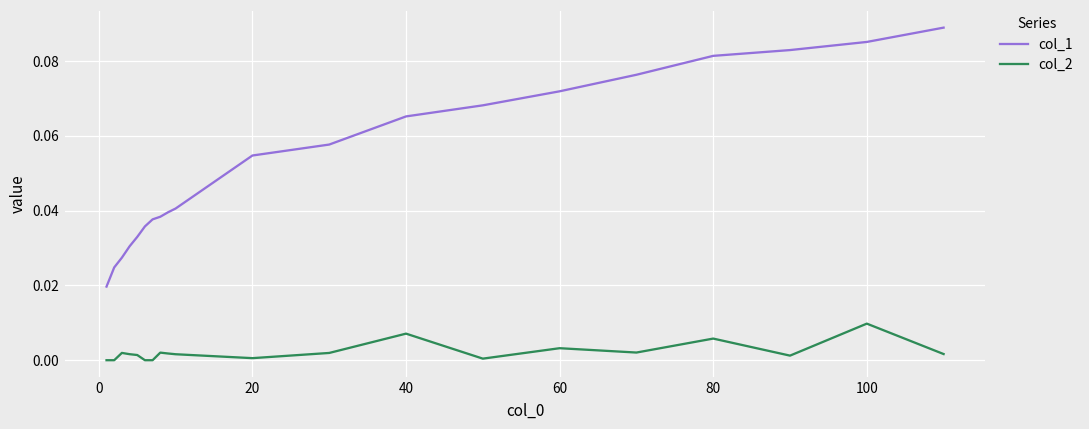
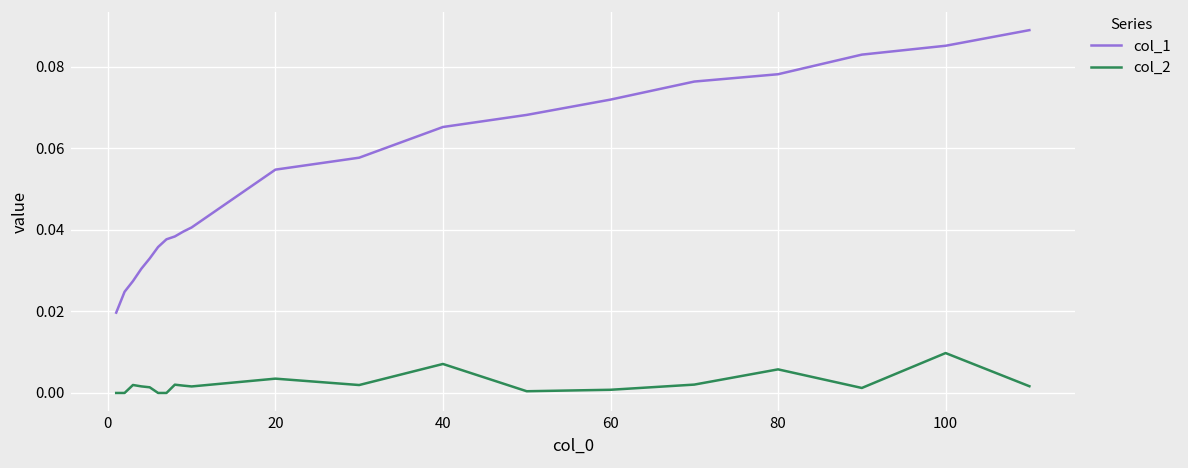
  {
    "col_1": {
      "20": 0.055,
      "40": 0.065,
      "60": 0.072,
-     "80": 0.081,
+     "80": 0.078,
      "100": 0.085
    },
    "col_2": {
-     "20": 0.001,
+     "20": 0.004,
      "40": 0.007,
-     "60": 0.003,
+     "60": 0.001,
      "80": 0.006,
      "100": 0.010
    }
  }
